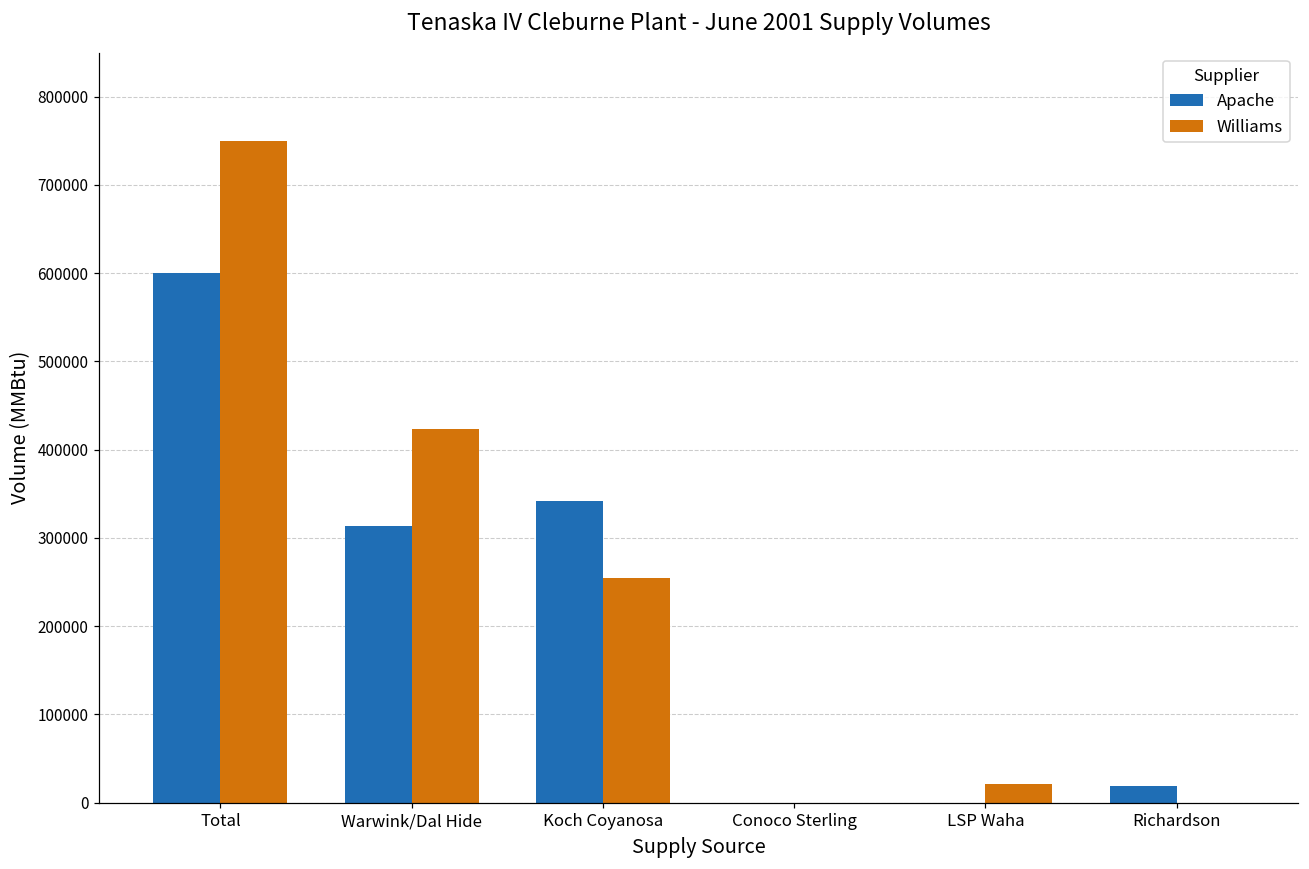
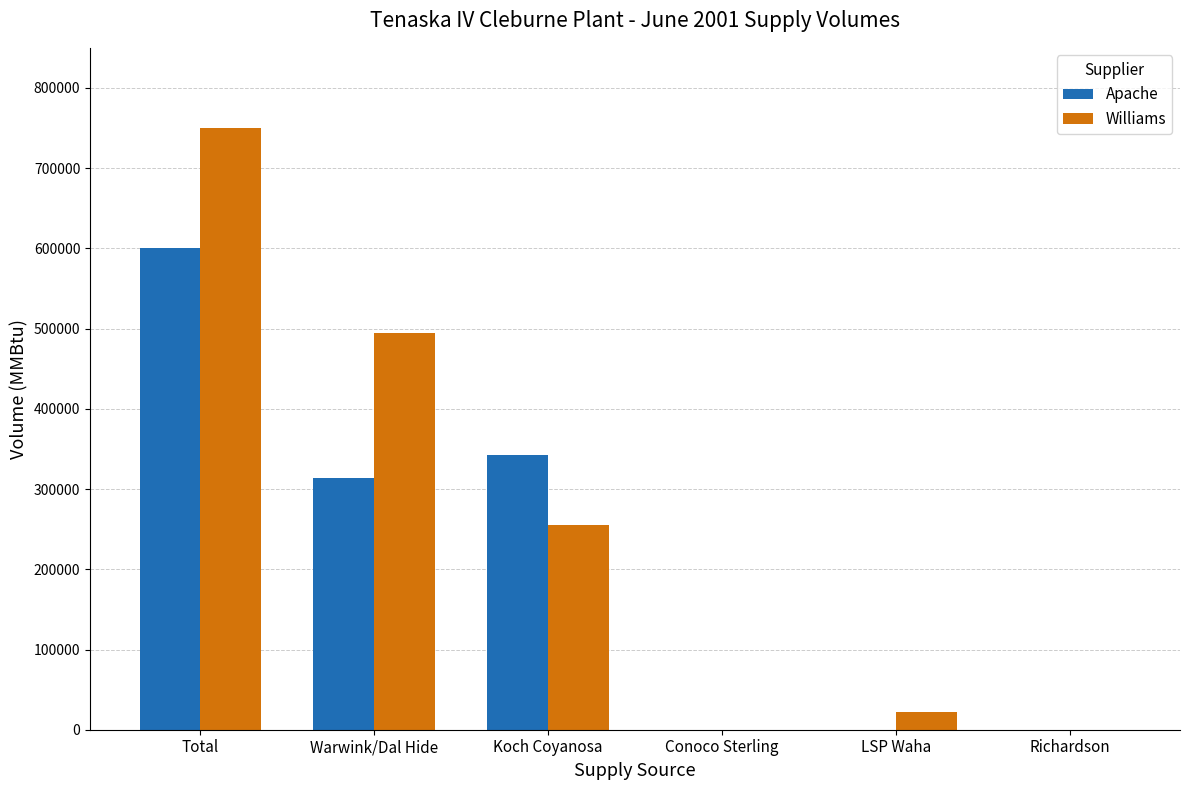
  {
    "Apache": {
      "Total": 600000,
      "Warwink/Dal Hide": 310000,
      "Koch Coyanosa": 340000,
      "Conoco Sterling": 0,
      "LSP Waha": 0,
-     "Richardson": 20000
+     "Richardson": 0
    },
    "Williams": {
      "Total": 750000,
-     "Warwink/Dal Hide": 420000,
+     "Warwink/Dal Hide": 500000,
      "Koch Coyanosa": 260000,
      "Conoco Sterling": 0,
      "LSP Waha": 20000,
      "Richardson": 0
    }
  }
